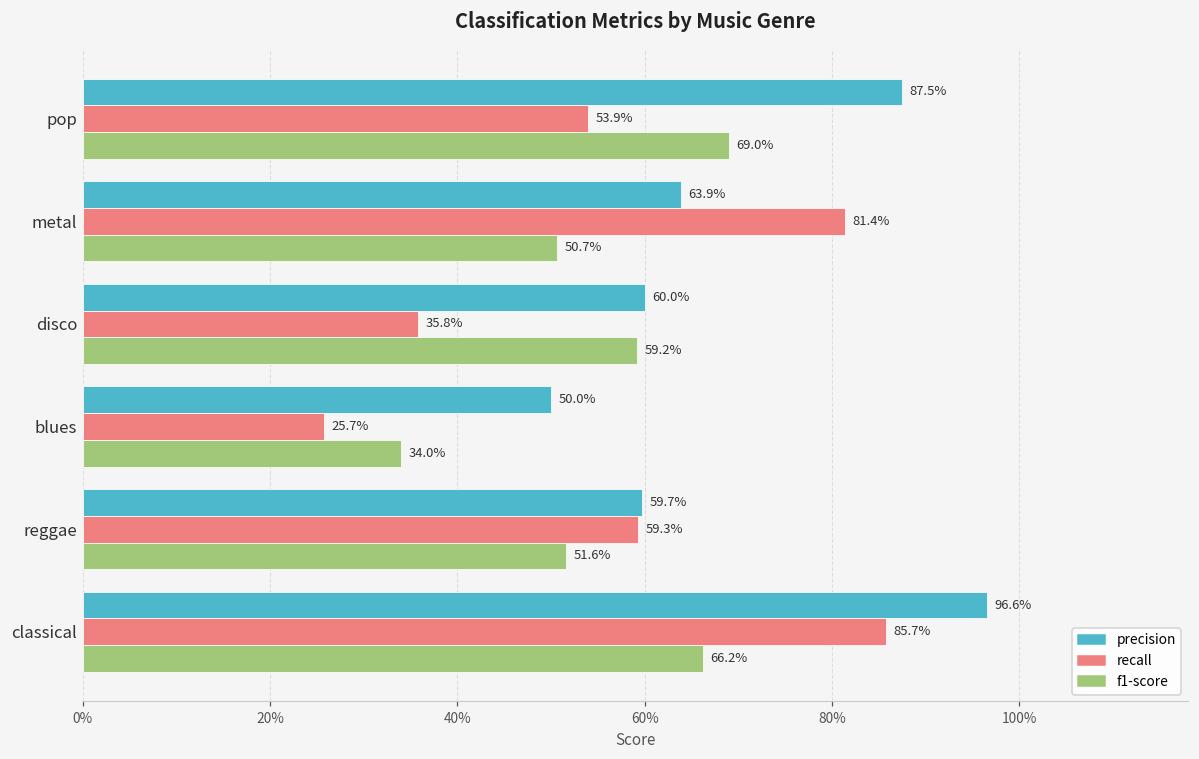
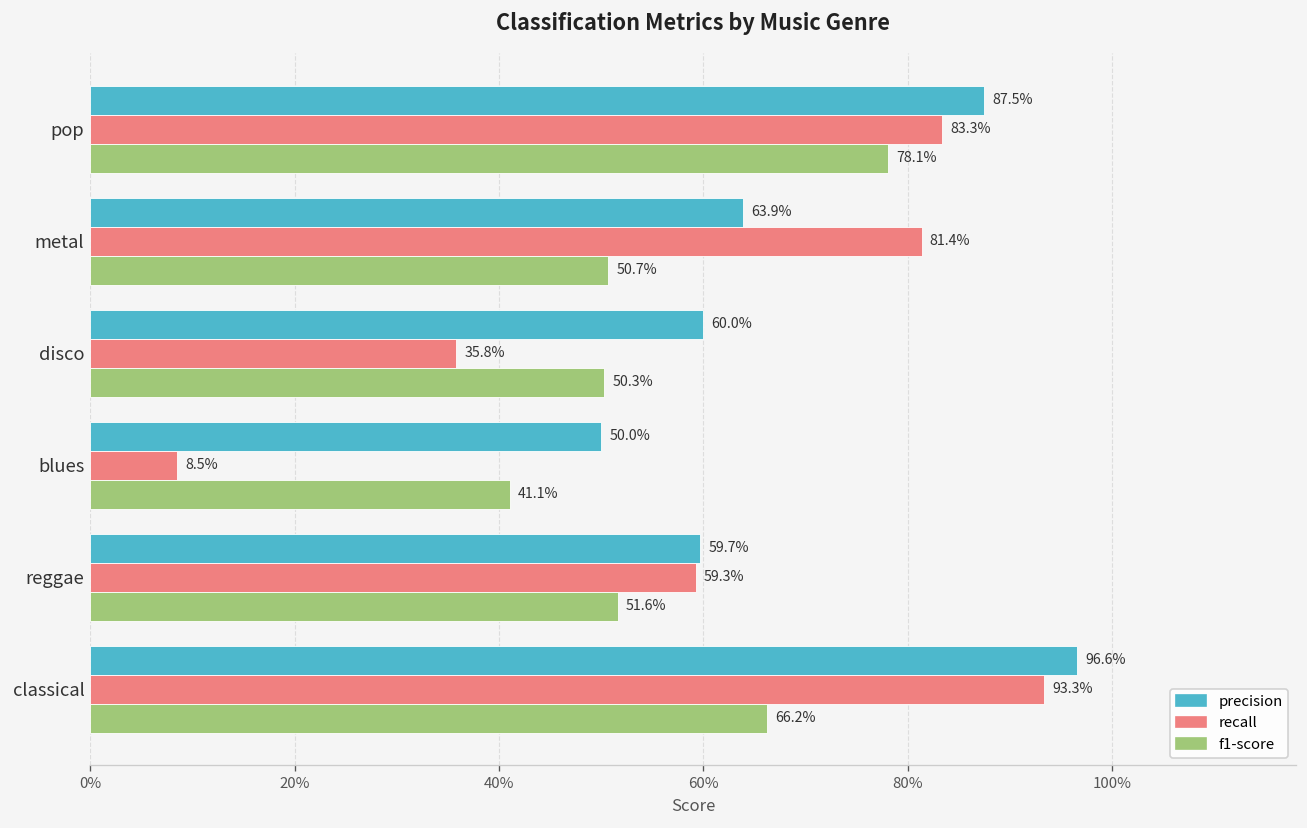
  {
    "precision": {
      "pop": "87.5%",
      "metal": "63.9%",
      "disco": "60.0%",
      "blues": "50.0%",
      "reggae": "59.7%",
      "classical": "96.6%"
    },
    "recall": {
-     "pop": "53.9%",
+     "pop": "83.3%",
      "metal": "81.4%",
      "disco": "35.8%",
-     "blues": "25.7%",
+     "blues": "8.5%",
      "reggae": "59.3%",
-     "classical": "85.7%"
+     "classical": "93.3%"
    },
    "f1-score": {
-     "pop": "69.0%",
+     "pop": "78.1%",
      "metal": "50.7%",
-     "disco": "59.2%",
-     "blues": "34.0%",
+     "disco": "50.3%",
+     "blues": "41.1%",
      "reggae": "51.6%",
      "classical": "66.2%"
    }
  }
